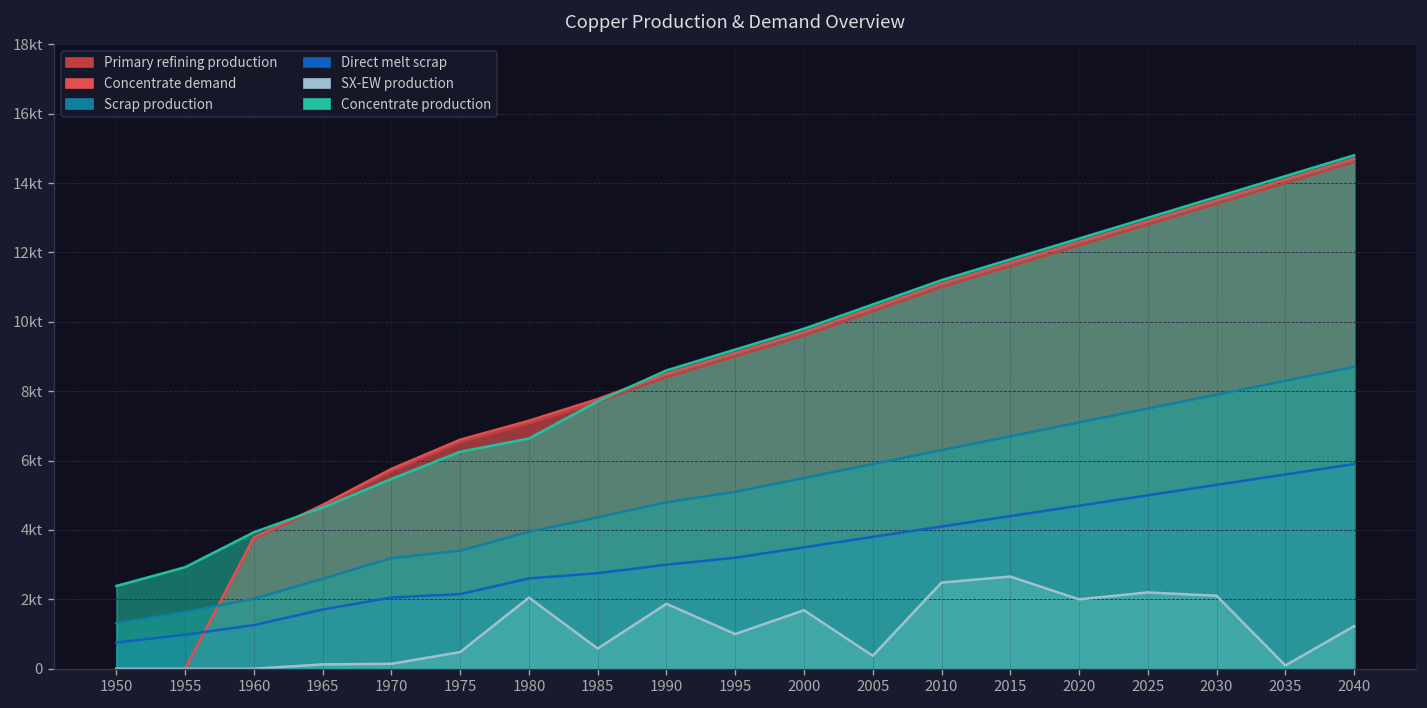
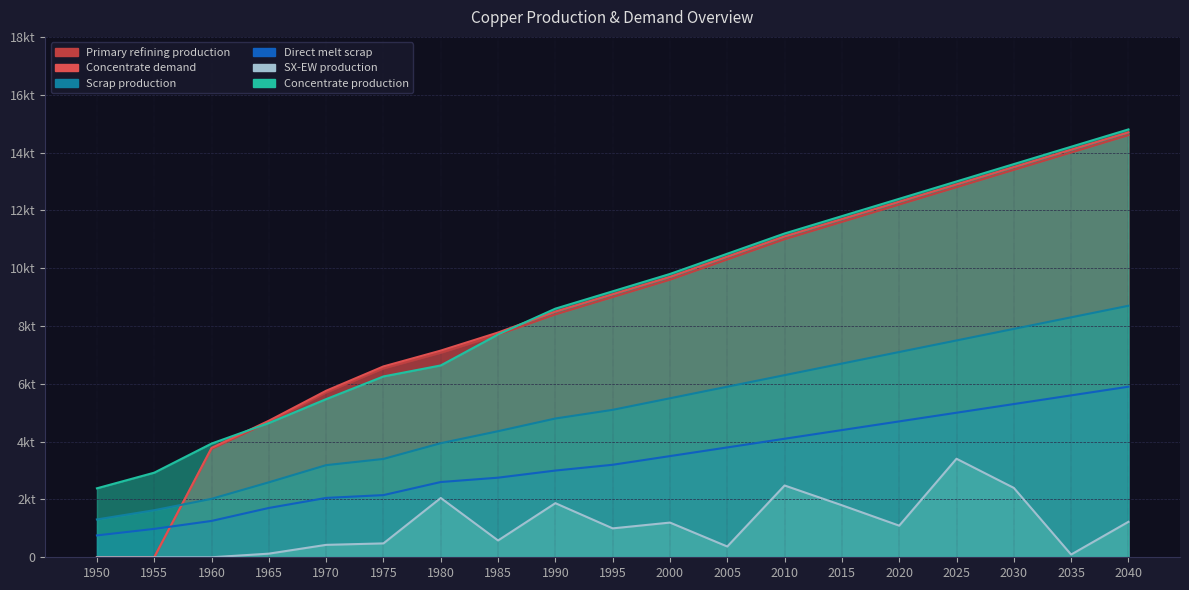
  {
    "SX-EW production": {
      "1960": "0.0kt",
      "1965": "0.1kt",
-     "1970": "0.1kt",
+     "1970": "0.4kt",
      "1975": "0.5kt",
      "1980": "2.1kt",
      "1985": "0.6kt",
      "1990": "1.9kt",
      "1995": "1.0kt",
-     "2000": "1.7kt",
+     "2000": "1.2kt",
      "2005": "0.4kt",
      "2010": "2.5kt",
-     "2015": "2.7kt",
-     "2020": "2.0kt",
-     "2025": "2.2kt",
-     "2030": "2.1kt",
+     "2015": "1.8kt",
+     "2020": "1.1kt",
+     "2025": "3.4kt",
+     "2030": "2.4kt",
      "2035": "0.1kt",
      "2040": "1.2kt"
    }
  }
